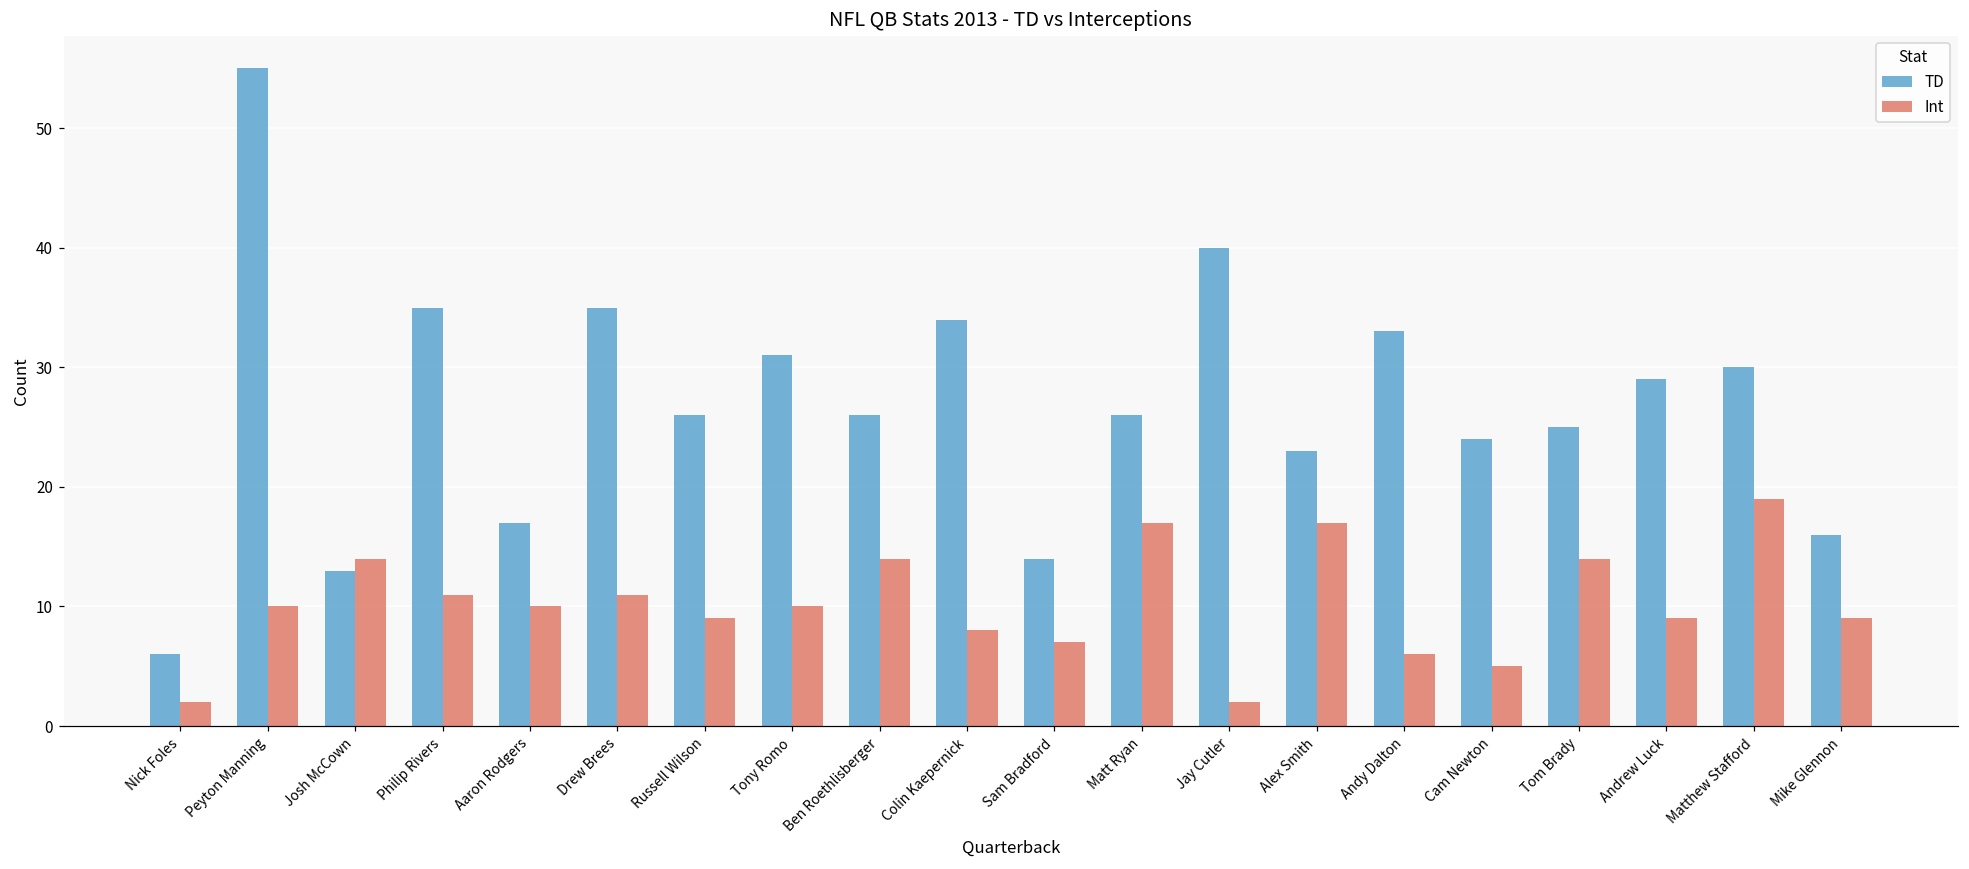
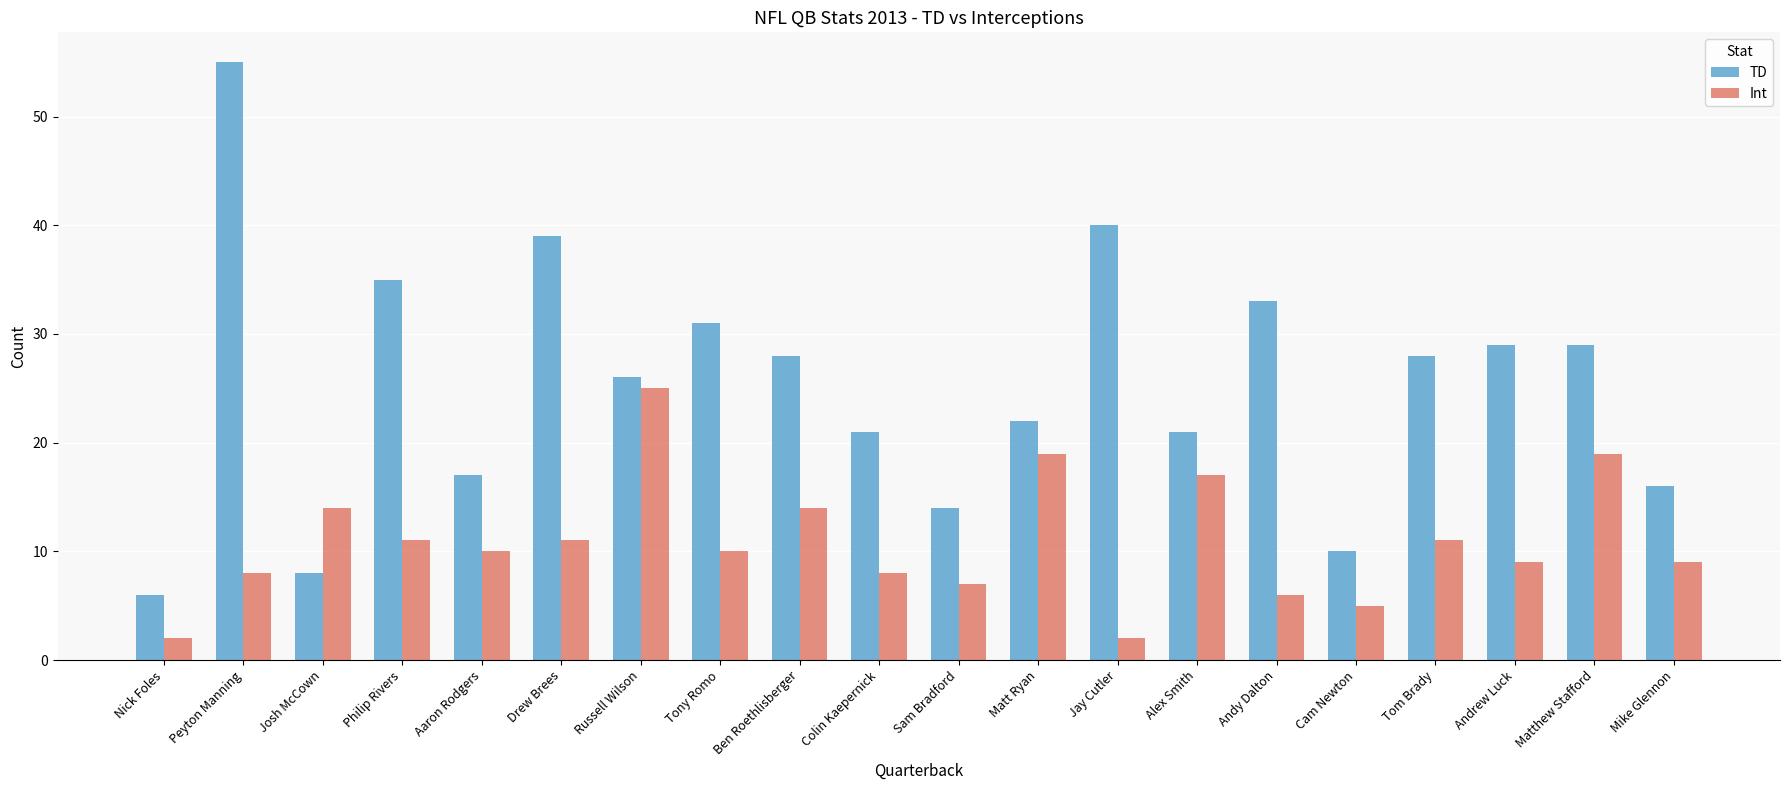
  {
    "TD": {
      "Nick Foles": 6,
      "Peyton Manning": 55,
-     "Josh McCown": 13,
+     "Josh McCown": 8,
      "Philip Rivers": 35,
      "Aaron Rodgers": 17,
-     "Drew Brees": 35,
+     "Drew Brees": 39,
      "Russell Wilson": 26,
      "Tony Romo": 31,
-     "Ben Roethlisberger": 26,
-     "Colin Kaepernick": 34,
+     "Ben Roethlisberger": 28,
+     "Colin Kaepernick": 21,
      "Sam Bradford": 14,
-     "Matt Ryan": 26,
+     "Matt Ryan": 22,
      "Jay Cutler": 40,
-     "Alex Smith": 23,
+     "Alex Smith": 21,
      "Andy Dalton": 33,
-     "Cam Newton": 24,
-     "Tom Brady": 25,
+     "Cam Newton": 10,
+     "Tom Brady": 28,
      "Andrew Luck": 29,
-     "Matthew Stafford": 30,
+     "Matthew Stafford": 29,
      "Mike Glennon": 16
    },
    "Int": {
      "Nick Foles": 2,
-     "Peyton Manning": 10,
+     "Peyton Manning": 8,
      "Josh McCown": 14,
      "Philip Rivers": 11,
      "Aaron Rodgers": 10,
      "Drew Brees": 11,
-     "Russell Wilson": 9,
+     "Russell Wilson": 25,
      "Tony Romo": 10,
      "Ben Roethlisberger": 14,
      "Colin Kaepernick": 8,
      "Sam Bradford": 7,
-     "Matt Ryan": 17,
+     "Matt Ryan": 19,
      "Jay Cutler": 2,
      "Alex Smith": 17,
      "Andy Dalton": 6,
      "Cam Newton": 5,
-     "Tom Brady": 14,
+     "Tom Brady": 11,
      "Andrew Luck": 9,
      "Matthew Stafford": 19,
      "Mike Glennon": 9
    }
  }
